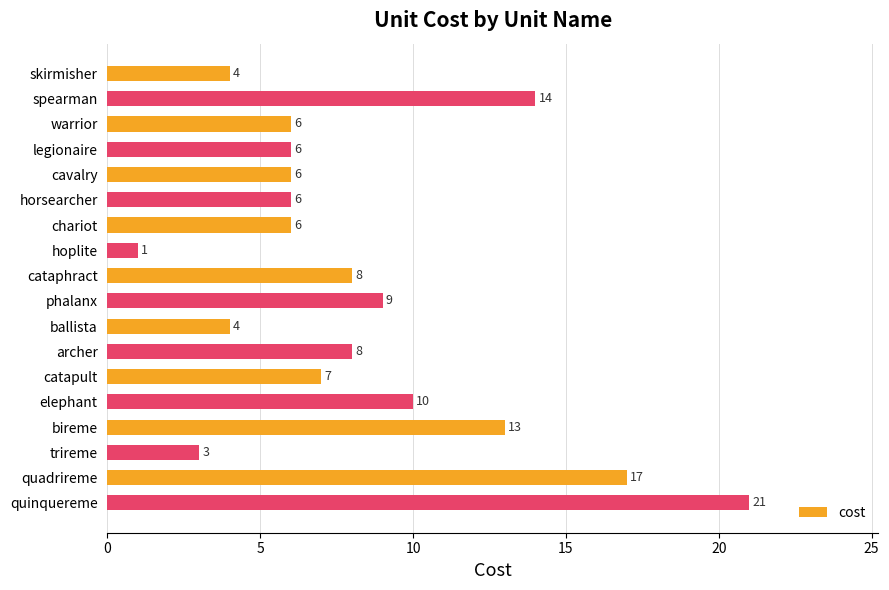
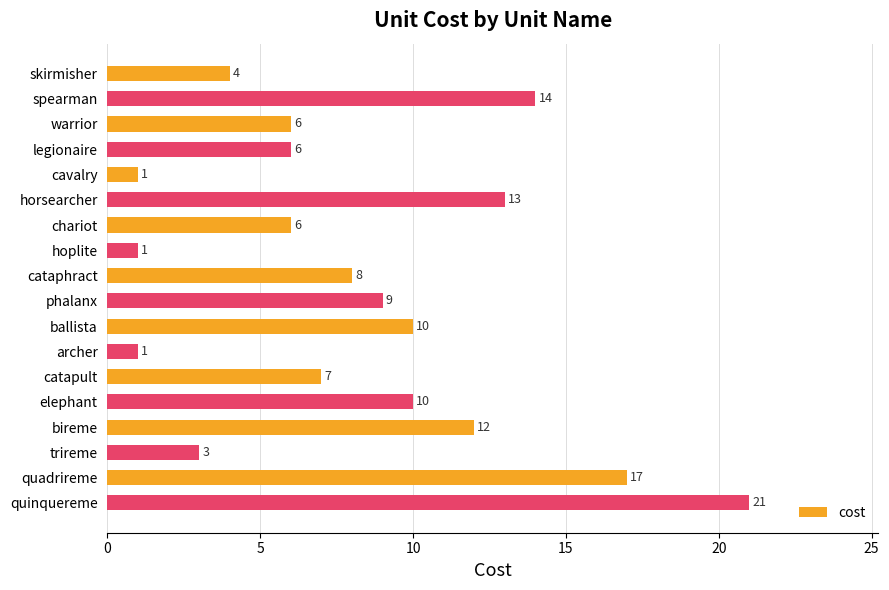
  {
    "skirmisher": 4,
    "spearman": 14,
    "warrior": 6,
    "legionaire": 6,
-   "cavalry": 6,
-   "horsearcher": 6,
+   "cavalry": 1,
+   "horsearcher": 13,
    "chariot": 6,
    "hoplite": 1,
    "cataphract": 8,
    "phalanx": 9,
-   "ballista": 4,
-   "archer": 8,
+   "ballista": 10,
+   "archer": 1,
    "catapult": 7,
    "elephant": 10,
-   "bireme": 13,
+   "bireme": 12,
    "trireme": 3,
    "quadrireme": 17,
    "quinquereme": 21
  }
